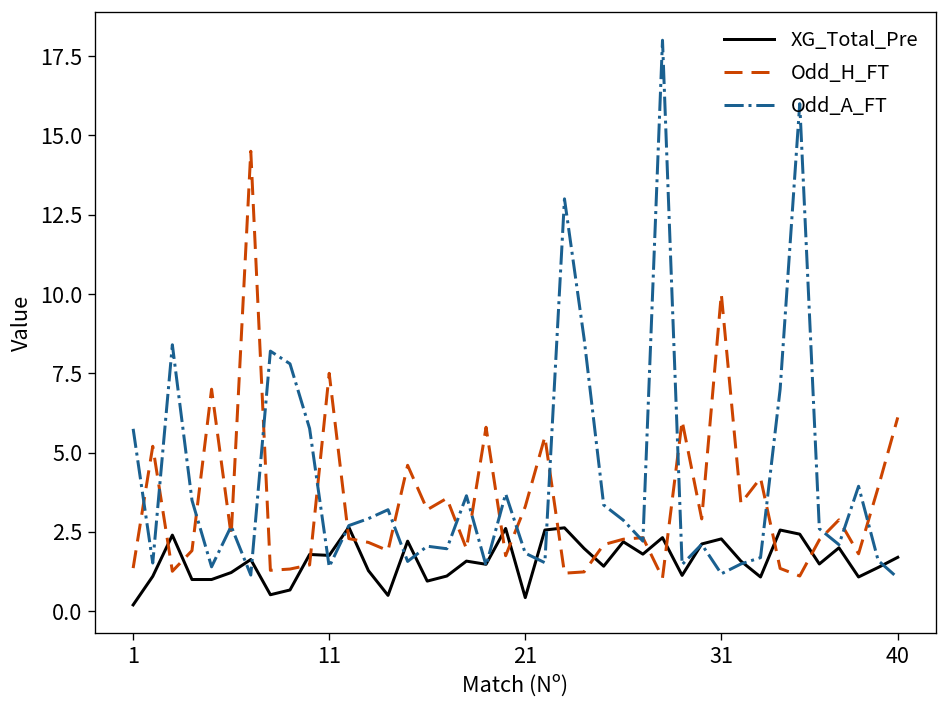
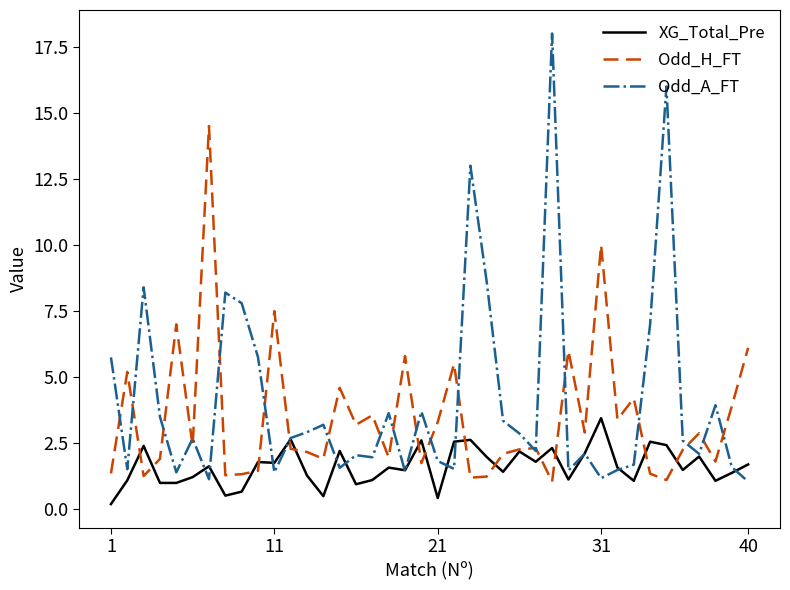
  {
    "XG_Total_Pre": {
      "1": 0.2,
      "11": 1.8,
      "21": 0.4,
-     "31": 2.3,
+     "31": 3.5,
      "40": 1.7
    },
    "Odd_H_FT": {
      "1": 1.4,
      "11": 7.5,
      "21": 3.3,
      "31": 10.0,
      "40": 6.1
    },
    "Odd_A_FT": {
      "1": 5.8,
      "11": 1.4,
      "21": 1.8,
      "31": 1.2,
      "40": 1.1
    }
  }
